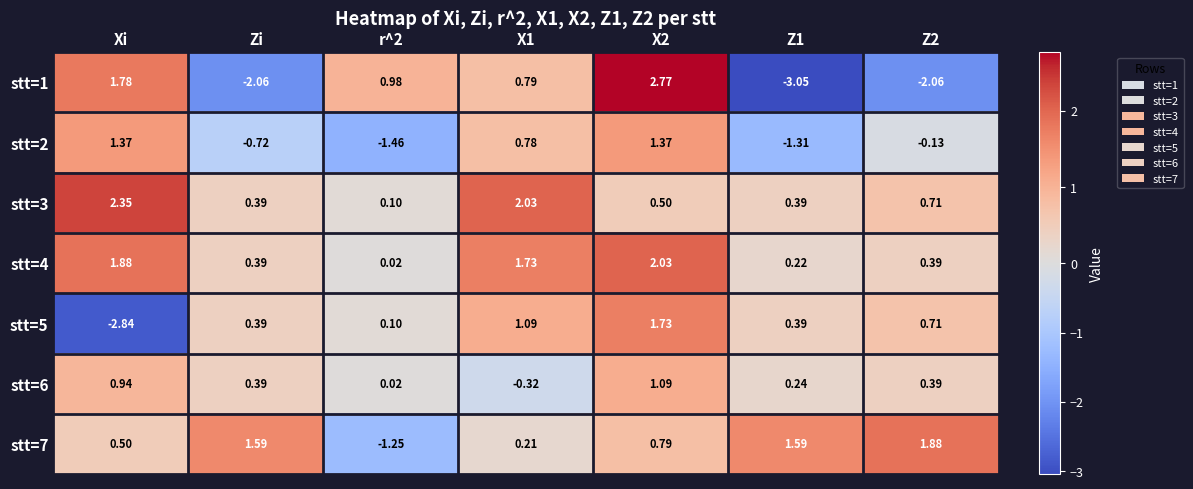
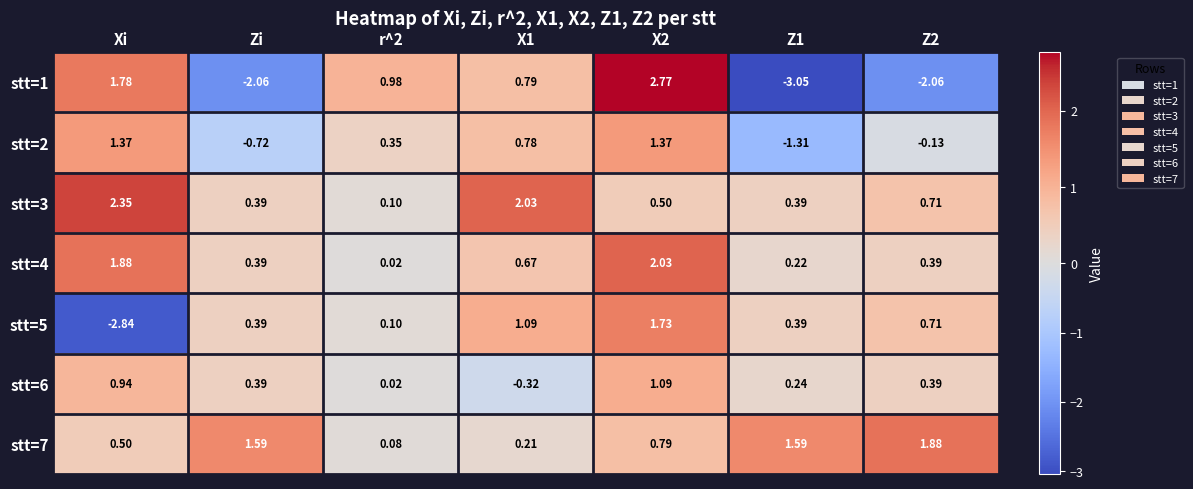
  {
    "stt=1": {
      "Xi": 1.78,
      "Zi": -2.06,
      "r^2": 0.98,
      "X1": 0.79,
      "X2": 2.77,
      "Z1": -3.05,
      "Z2": -2.06
    },
    "stt=2": {
      "Xi": 1.37,
      "Zi": -0.72,
-     "r^2": -1.46,
+     "r^2": 0.35,
      "X1": 0.78,
      "X2": 1.37,
      "Z1": -1.31,
      "Z2": -0.13
    },
    "stt=3": {
      "Xi": 2.35,
      "Zi": 0.39,
      "r^2": 0.10,
      "X1": 2.03,
      "X2": 0.50,
      "Z1": 0.39,
      "Z2": 0.71
    },
    "stt=4": {
      "Xi": 1.88,
      "Zi": 0.39,
      "r^2": 0.02,
-     "X1": 1.73,
+     "X1": 0.67,
      "X2": 2.03,
      "Z1": 0.22,
      "Z2": 0.39
    },
    "stt=5": {
      "Xi": -2.84,
      "Zi": 0.39,
      "r^2": 0.10,
      "X1": 1.09,
      "X2": 1.73,
      "Z1": 0.39,
      "Z2": 0.71
    },
    "stt=6": {
      "Xi": 0.94,
      "Zi": 0.39,
      "r^2": 0.02,
      "X1": -0.32,
      "X2": 1.09,
      "Z1": 0.24,
      "Z2": 0.39
    },
    "stt=7": {
      "Xi": 0.50,
      "Zi": 1.59,
-     "r^2": -1.25,
+     "r^2": 0.08,
      "X1": 0.21,
      "X2": 0.79,
      "Z1": 1.59,
      "Z2": 1.88
    }
  }
